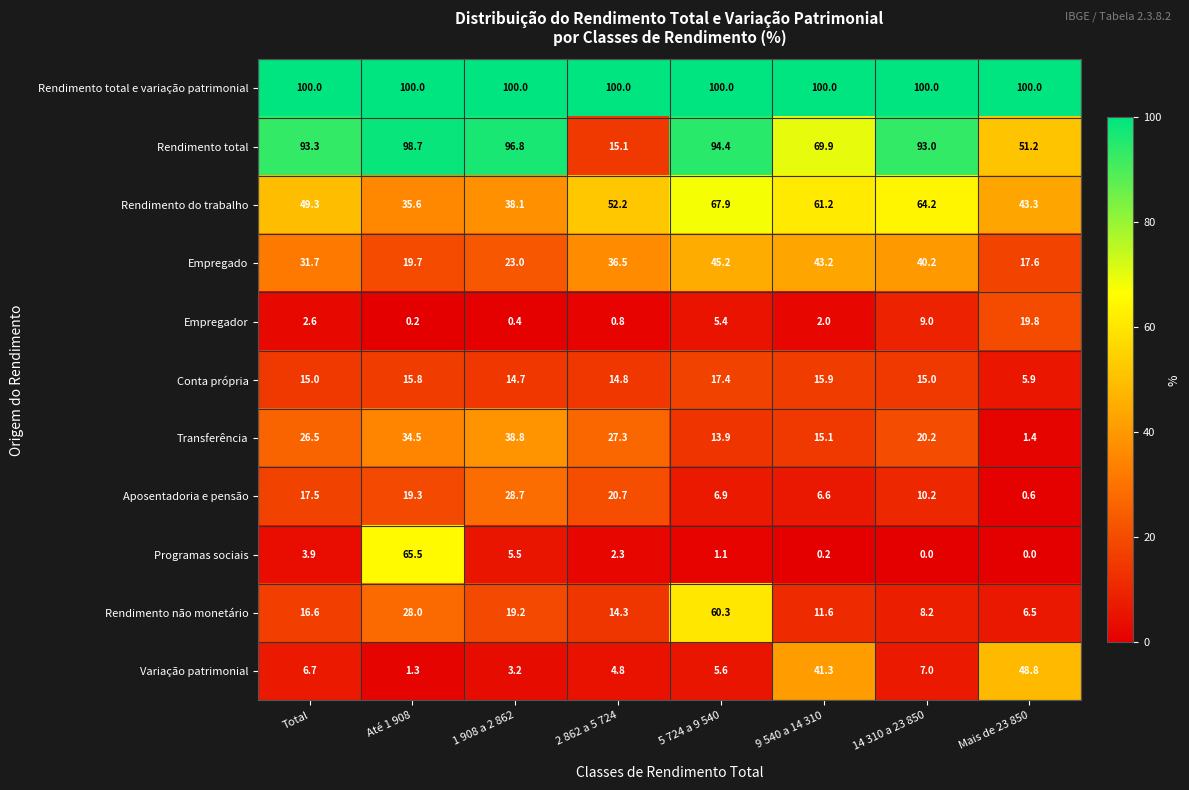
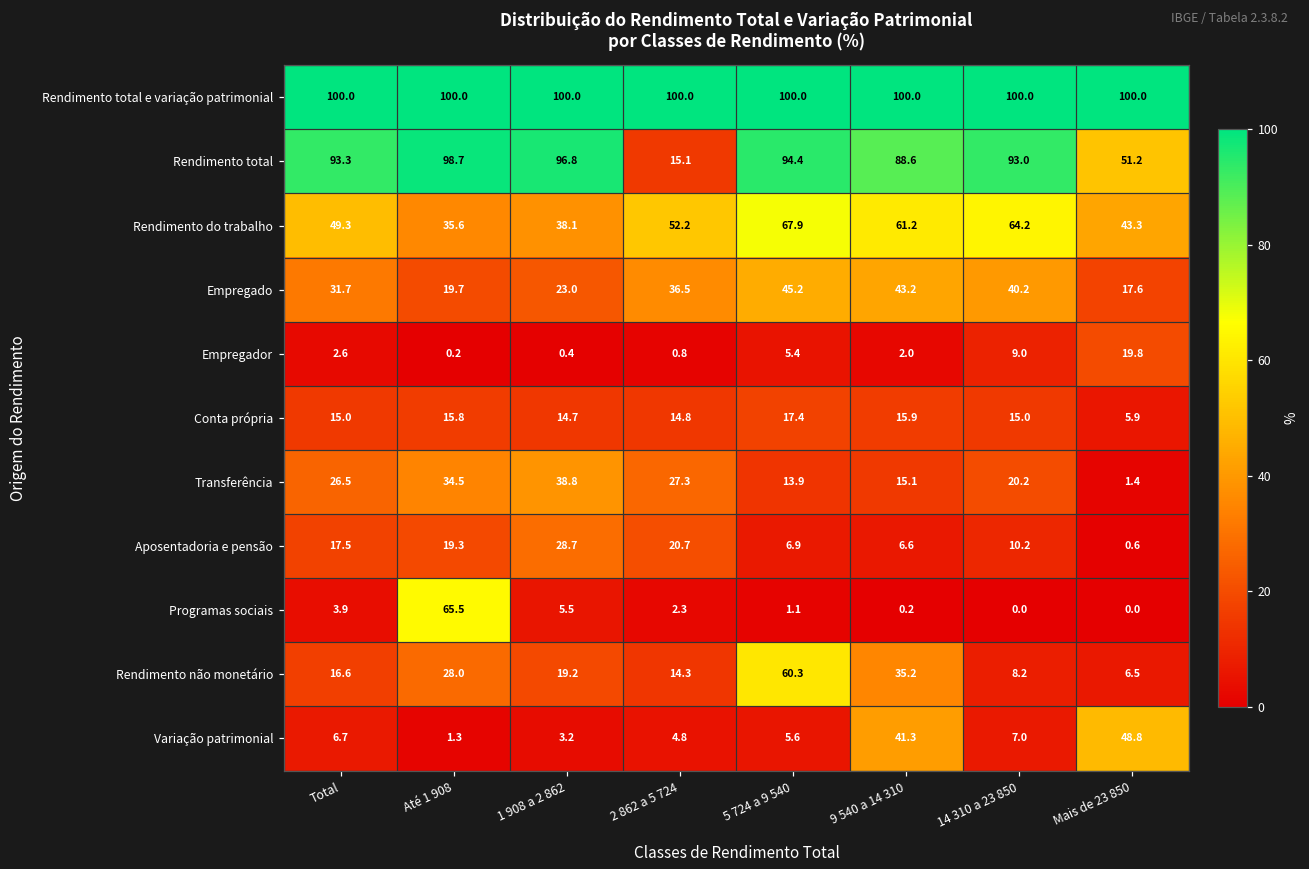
  {
    "Rendimento total e variação patrimonial": {
      "Total": 100.0,
      "Até 1 908": 100.0,
      "1 908 a 2 862": 100.0,
      "2 862 a 5 724": 100.0,
      "5 724 a 9 540": 100.0,
      "9 540 a 14 310": 100.0,
      "14 310 a 23 850": 100.0,
      "Mais de 23 850": 100.0
    },
    "Rendimento total": {
      "Total": 93.3,
      "Até 1 908": 98.7,
      "1 908 a 2 862": 96.8,
      "2 862 a 5 724": 15.1,
      "5 724 a 9 540": 94.4,
-     "9 540 a 14 310": 69.9,
+     "9 540 a 14 310": 88.6,
      "14 310 a 23 850": 93.0,
      "Mais de 23 850": 51.2
    },
    "Rendimento do trabalho": {
      "Total": 49.3,
      "Até 1 908": 35.6,
      "1 908 a 2 862": 38.1,
      "2 862 a 5 724": 52.2,
      "5 724 a 9 540": 67.9,
      "9 540 a 14 310": 61.2,
      "14 310 a 23 850": 64.2,
      "Mais de 23 850": 43.3
    },
    "Empregado": {
      "Total": 31.7,
      "Até 1 908": 19.7,
      "1 908 a 2 862": 23.0,
      "2 862 a 5 724": 36.5,
      "5 724 a 9 540": 45.2,
      "9 540 a 14 310": 43.2,
      "14 310 a 23 850": 40.2,
      "Mais de 23 850": 17.6
    },
    "Empregador": {
      "Total": 2.6,
      "Até 1 908": 0.2,
      "1 908 a 2 862": 0.4,
      "2 862 a 5 724": 0.8,
      "5 724 a 9 540": 5.4,
      "9 540 a 14 310": 2.0,
      "14 310 a 23 850": 9.0,
      "Mais de 23 850": 19.8
    },
    "Conta própria": {
      "Total": 15.0,
      "Até 1 908": 15.8,
      "1 908 a 2 862": 14.7,
      "2 862 a 5 724": 14.8,
      "5 724 a 9 540": 17.4,
      "9 540 a 14 310": 15.9,
      "14 310 a 23 850": 15.0,
      "Mais de 23 850": 5.9
    },
    "Transferência": {
      "Total": 26.5,
      "Até 1 908": 34.5,
      "1 908 a 2 862": 38.8,
      "2 862 a 5 724": 27.3,
      "5 724 a 9 540": 13.9,
      "9 540 a 14 310": 15.1,
      "14 310 a 23 850": 20.2,
      "Mais de 23 850": 1.4
    },
    "Aposentadoria e pensão": {
      "Total": 17.5,
      "Até 1 908": 19.3,
      "1 908 a 2 862": 28.7,
      "2 862 a 5 724": 20.7,
      "5 724 a 9 540": 6.9,
      "9 540 a 14 310": 6.6,
      "14 310 a 23 850": 10.2,
      "Mais de 23 850": 0.6
    },
    "Programas sociais": {
      "Total": 3.9,
      "Até 1 908": 65.5,
      "1 908 a 2 862": 5.5,
      "2 862 a 5 724": 2.3,
      "5 724 a 9 540": 1.1,
      "9 540 a 14 310": 0.2,
      "14 310 a 23 850": 0.0,
      "Mais de 23 850": 0.0
    },
    "Rendimento não monetário": {
      "Total": 16.6,
      "Até 1 908": 28.0,
      "1 908 a 2 862": 19.2,
      "2 862 a 5 724": 14.3,
      "5 724 a 9 540": 60.3,
-     "9 540 a 14 310": 11.6,
+     "9 540 a 14 310": 35.2,
      "14 310 a 23 850": 8.2,
      "Mais de 23 850": 6.5
    },
    "Variação patrimonial": {
      "Total": 6.7,
      "Até 1 908": 1.3,
      "1 908 a 2 862": 3.2,
      "2 862 a 5 724": 4.8,
      "5 724 a 9 540": 5.6,
      "9 540 a 14 310": 41.3,
      "14 310 a 23 850": 7.0,
      "Mais de 23 850": 48.8
    }
  }
